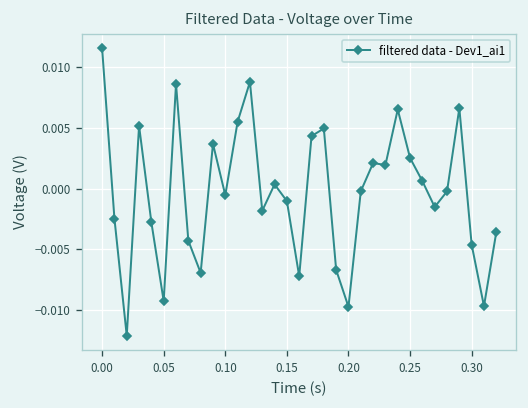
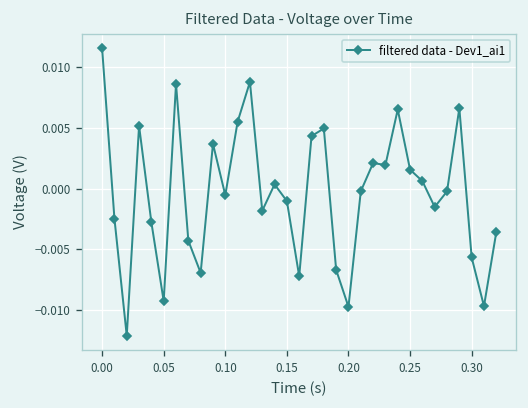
  {
    "0.00": 0.0115,
    "0.05": -0.0093,
    "0.10": -0.0006,
    "0.15": -0.0010,
    "0.20": -0.0097,
-   "0.25": 0.0025,
-   "0.30": -0.0046
+   "0.25": 0.0016,
+   "0.30": -0.0057
  }
